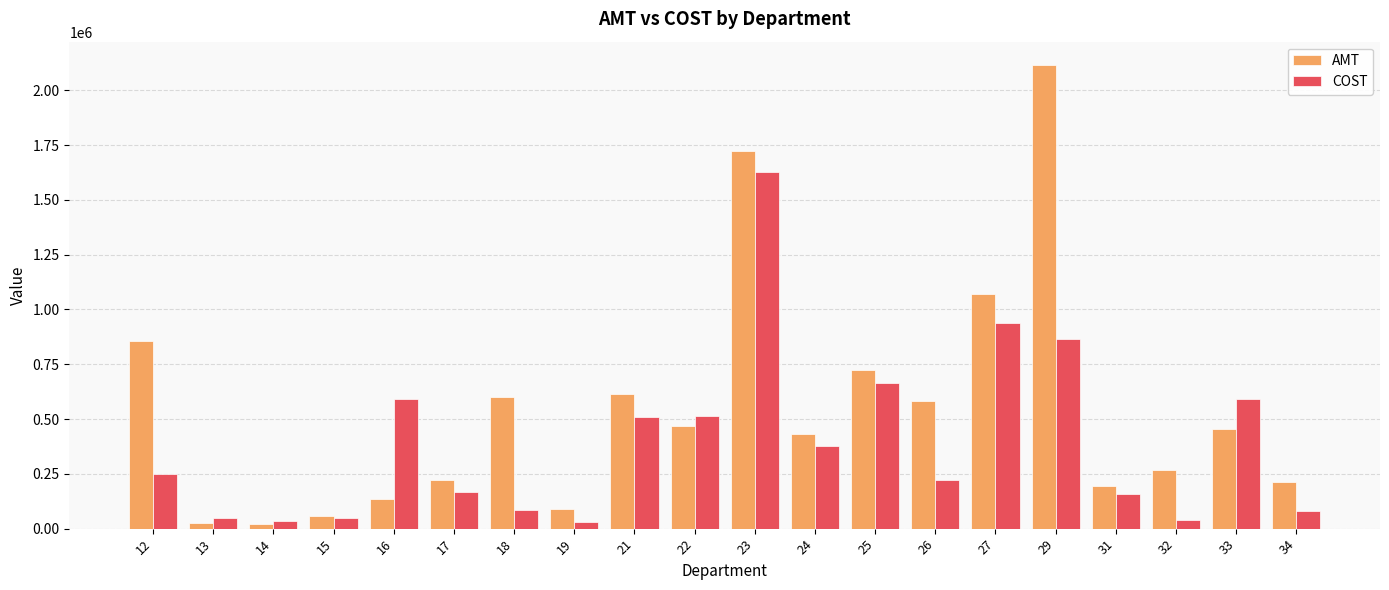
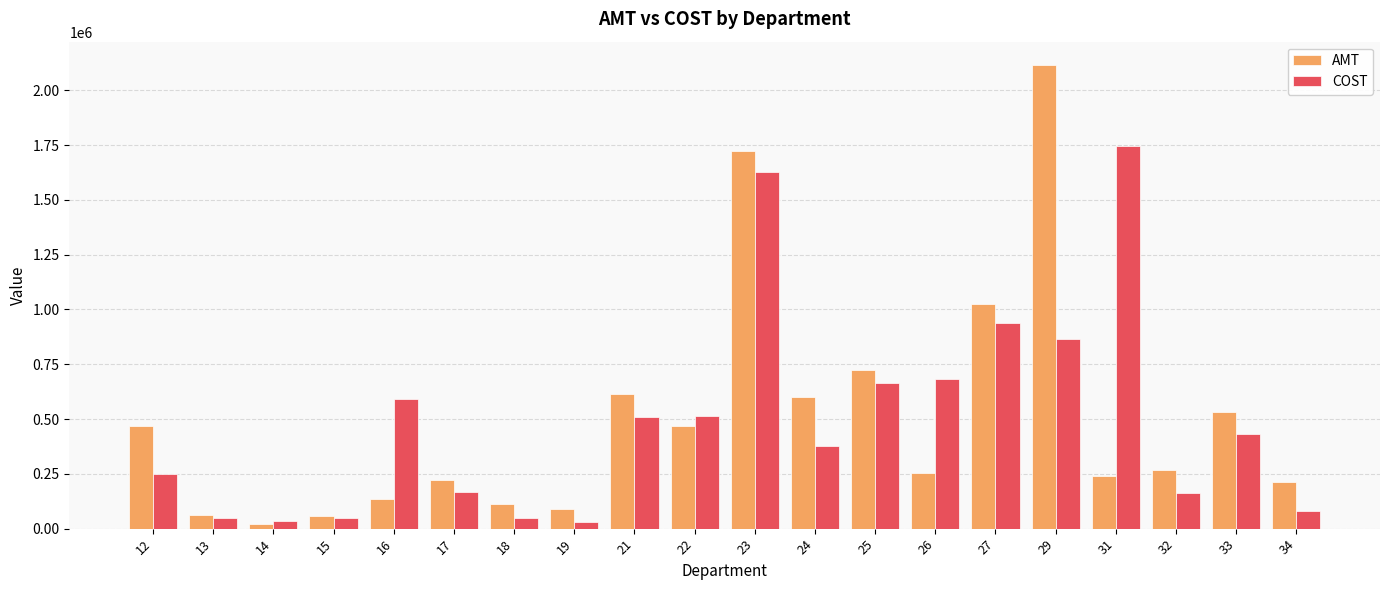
  {
    "AMT": {
-     "12": 860000,
-     "13": 30000,
+     "12": 470000,
+     "13": 60000,
      "14": 20000,
      "15": 60000,
      "16": 140000,
      "17": 220000,
-     "18": 600000,
+     "18": 110000,
      "19": 90000,
      "21": 620000,
      "22": 470000,
      "23": 1720000,
-     "24": 430000,
+     "24": 600000,
      "25": 720000,
-     "26": 580000,
-     "27": 1070000,
+     "26": 250000,
+     "27": 1020000,
      "29": 2120000,
-     "31": 190000,
+     "31": 240000,
      "32": 270000,
-     "33": 450000,
+     "33": 530000,
      "34": 210000
    },
    "COST": {
      "12": 250000,
      "13": 50000,
      "14": 30000,
      "15": 50000,
      "16": 590000,
      "17": 170000,
-     "18": 90000,
+     "18": 50000,
      "19": 30000,
      "21": 510000,
      "22": 510000,
      "23": 1630000,
      "24": 380000,
      "25": 670000,
-     "26": 220000,
+     "26": 680000,
      "27": 940000,
      "29": 870000,
-     "31": 160000,
-     "32": 40000,
-     "33": 590000,
+     "31": 1750000,
+     "32": 160000,
+     "33": 430000,
      "34": 80000
    }
  }
